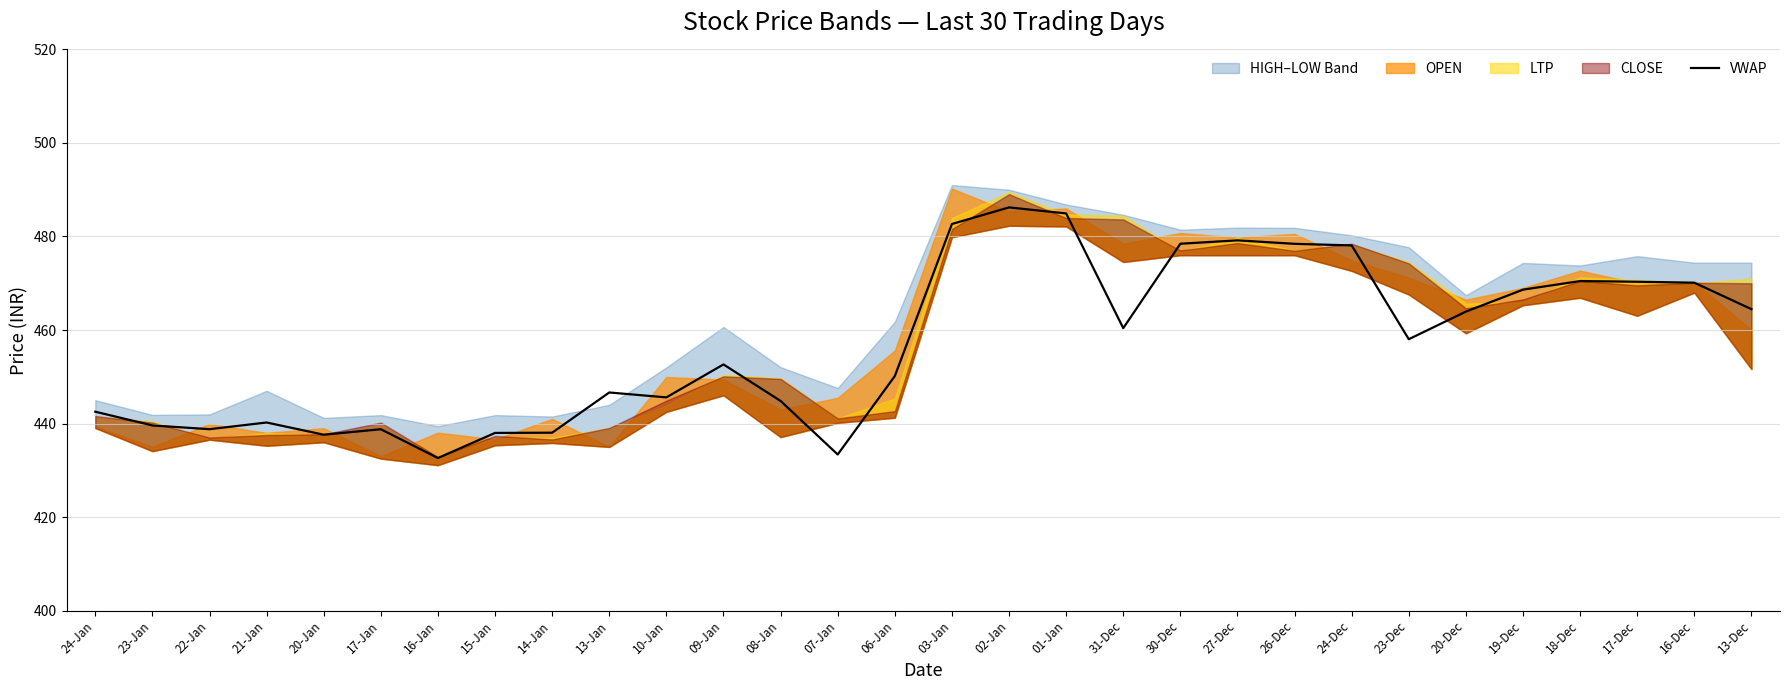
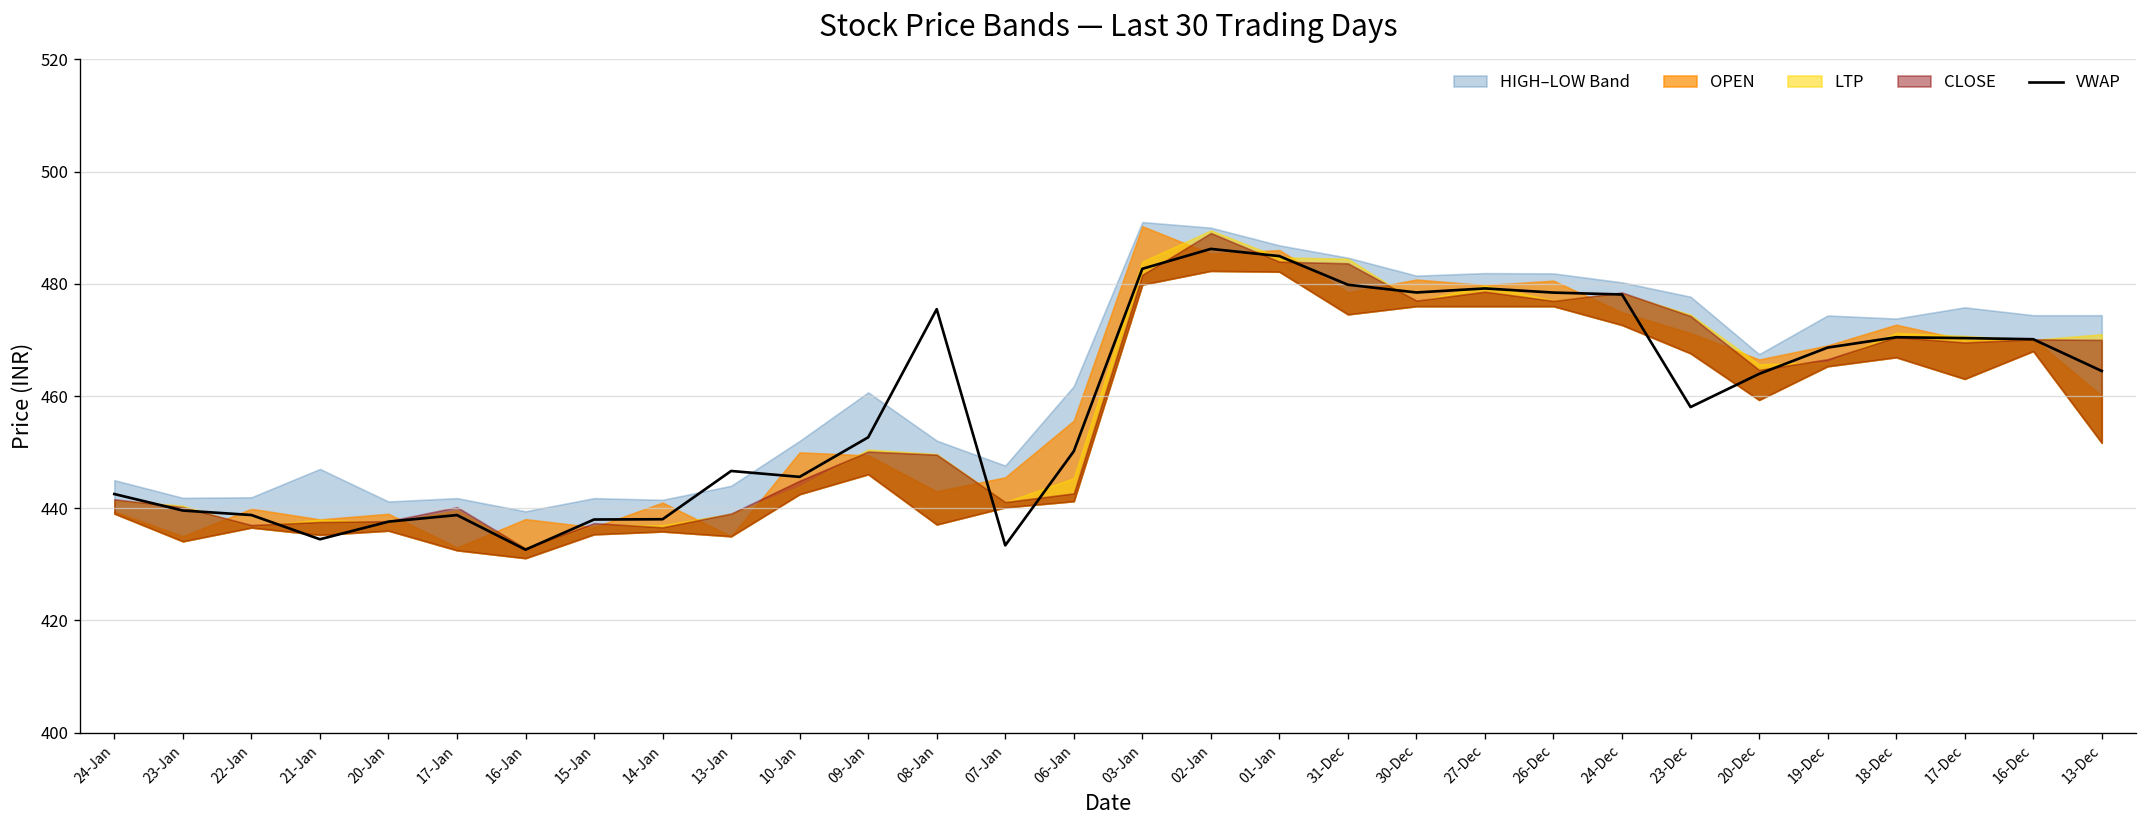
  {
    "VWAP": {
      "24-Jan": 443,
      "23-Jan": 440,
      "22-Jan": 439,
-     "21-Jan": 440,
+     "21-Jan": 434,
      "17-Jan": 439,
      "15-Jan": 438,
      "14-Jan": 438,
      "13-Jan": 447,
      "10-Jan": 446,
      "09-Jan": 453,
-     "08-Jan": 445,
+     "08-Jan": 475,
      "07-Jan": 433,
      "06-Jan": 450,
      "03-Jan": 483,
      "02-Jan": 486,
-     "31-Dec": 460,
+     "31-Dec": 480,
      "30-Dec": 478,
      "26-Dec": 478,
      "23-Dec": 458,
      "20-Dec": 464,
      "13-Dec": 464
    }
  }
